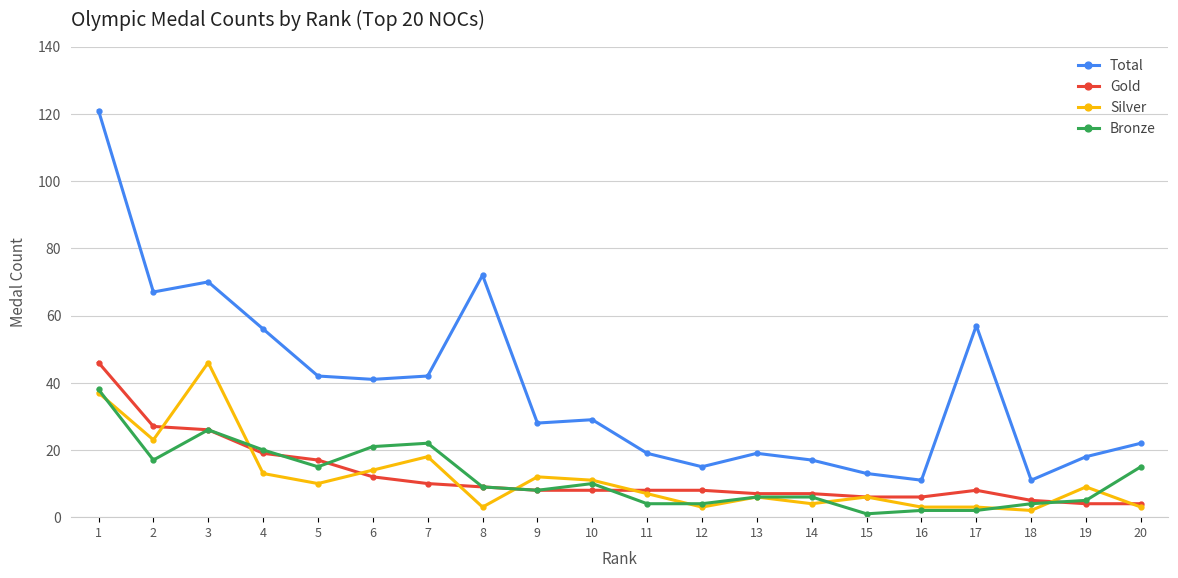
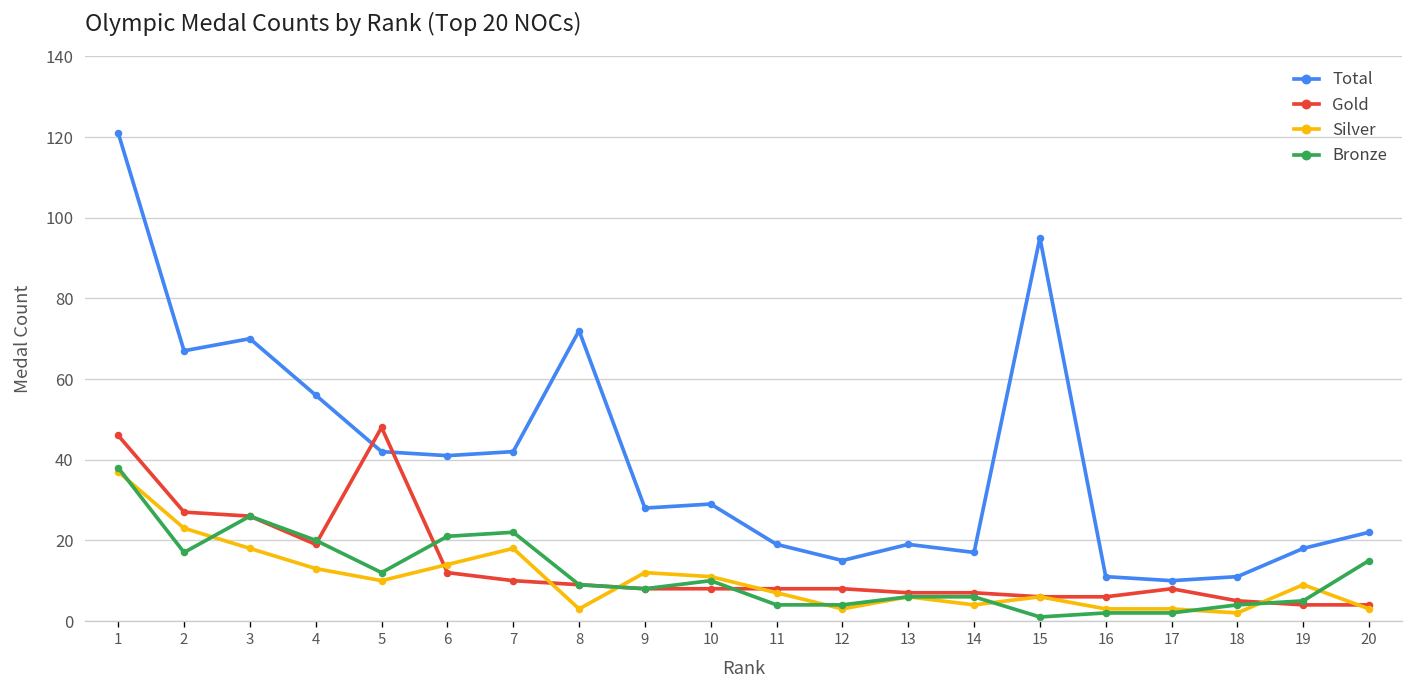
  {
    "Total": {
      "1": 121,
      "2": 67,
      "3": 70,
      "4": 56,
      "5": 42,
      "6": 41,
      "7": 42,
      "8": 72,
      "9": 28,
      "10": 29,
      "11": 19,
      "12": 15,
      "13": 19,
      "14": 17,
-     "15": 13,
+     "15": 95,
      "16": 11,
-     "17": 57,
+     "17": 10,
      "18": 11,
      "19": 18,
      "20": 22
    },
    "Gold": {
      "1": 46,
      "2": 27,
      "4": 19,
-     "5": 17,
+     "5": 48,
      "6": 12,
      "7": 10,
      "10": 8,
      "11": 8,
      "12": 8,
      "13": 7,
      "14": 7,
      "16": 6,
      "17": 8,
      "18": 5,
      "19": 4,
      "20": 4
    },
    "Silver": {
      "1": 37,
      "2": 23,
-     "3": 46,
+     "3": 18,
      "4": 13,
      "5": 10,
      "6": 14,
      "7": 18,
      "8": 3,
      "9": 12,
      "10": 11,
      "11": 7,
      "12": 3,
      "14": 4,
      "16": 3,
      "17": 3,
      "18": 2,
      "19": 9,
      "20": 3
    },
    "Bronze": {
      "1": 38,
      "2": 17,
      "4": 20,
-     "5": 15,
+     "5": 12,
      "6": 21,
      "7": 22,
      "10": 10,
      "11": 4,
      "12": 4,
      "14": 6,
      "15": 1,
      "16": 2,
      "17": 2,
      "18": 4,
      "19": 5,
      "20": 15
    }
  }
